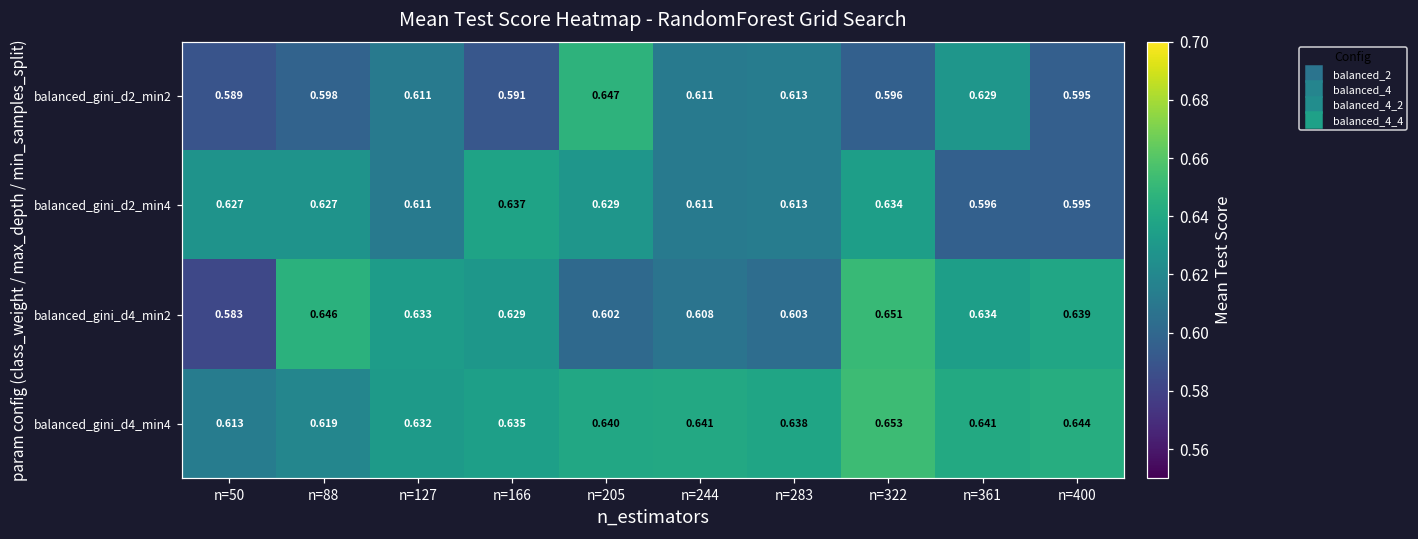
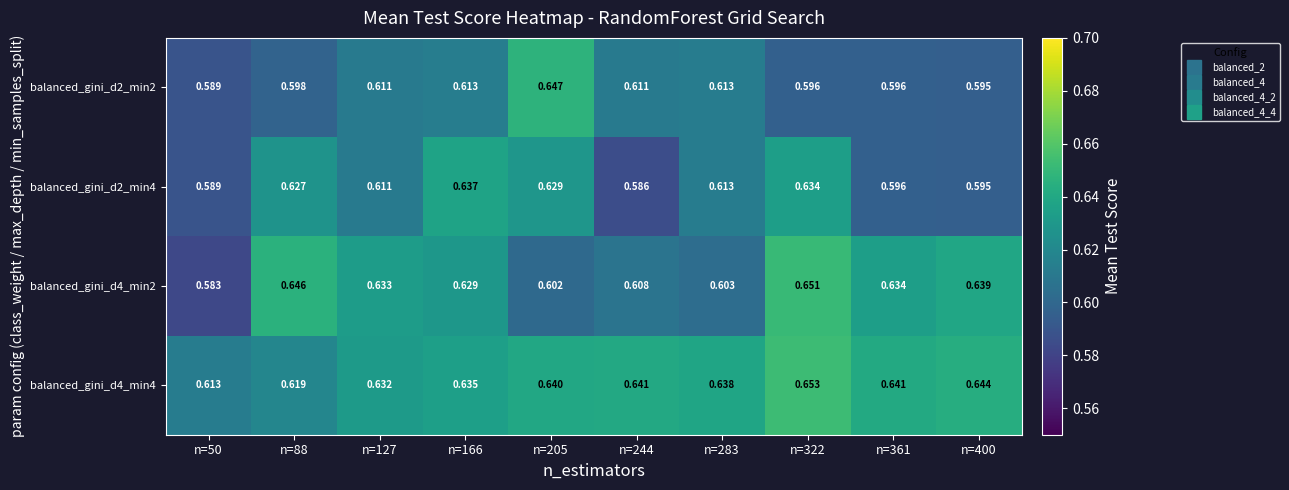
  {
    "balanced_gini_d2_min2": {
      "n=50": 0.589,
      "n=88": 0.598,
      "n=127": 0.611,
-     "n=166": 0.591,
+     "n=166": 0.613,
      "n=205": 0.647,
      "n=244": 0.611,
      "n=283": 0.613,
      "n=322": 0.596,
-     "n=361": 0.629,
+     "n=361": 0.596,
      "n=400": 0.595
    },
    "balanced_gini_d2_min4": {
-     "n=50": 0.627,
+     "n=50": 0.589,
      "n=88": 0.627,
      "n=127": 0.611,
      "n=166": 0.637,
      "n=205": 0.629,
-     "n=244": 0.611,
+     "n=244": 0.586,
      "n=283": 0.613,
      "n=322": 0.634,
      "n=361": 0.596,
      "n=400": 0.595
    },
    "balanced_gini_d4_min2": {
      "n=50": 0.583,
      "n=88": 0.646,
      "n=127": 0.633,
      "n=166": 0.629,
      "n=205": 0.602,
      "n=244": 0.608,
      "n=283": 0.603,
      "n=322": 0.651,
      "n=361": 0.634,
      "n=400": 0.639
    },
    "balanced_gini_d4_min4": {
      "n=50": 0.613,
      "n=88": 0.619,
      "n=127": 0.632,
      "n=166": 0.635,
      "n=205": 0.640,
      "n=244": 0.641,
      "n=283": 0.638,
      "n=322": 0.653,
      "n=361": 0.641,
      "n=400": 0.644
    }
  }
